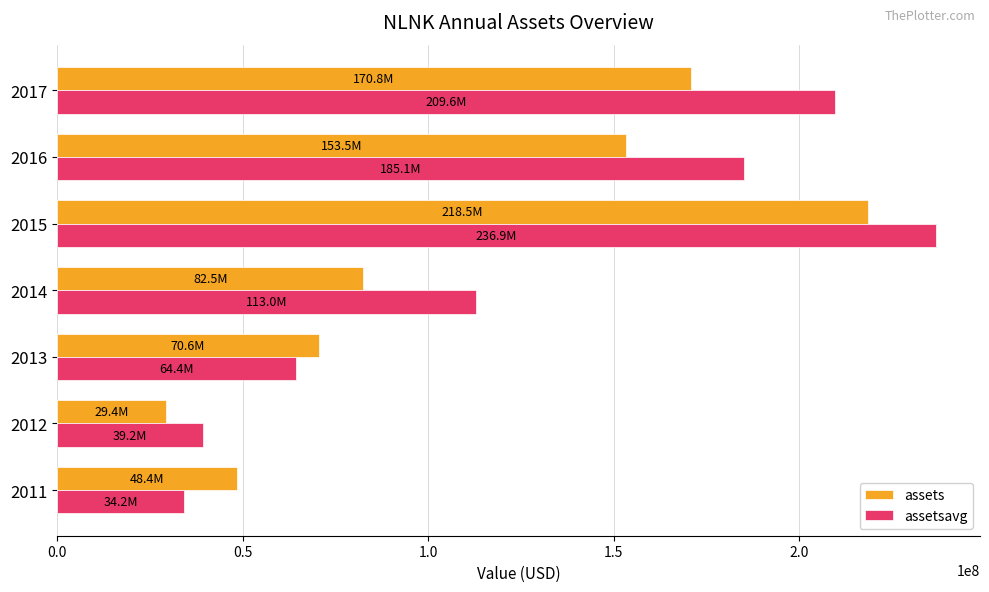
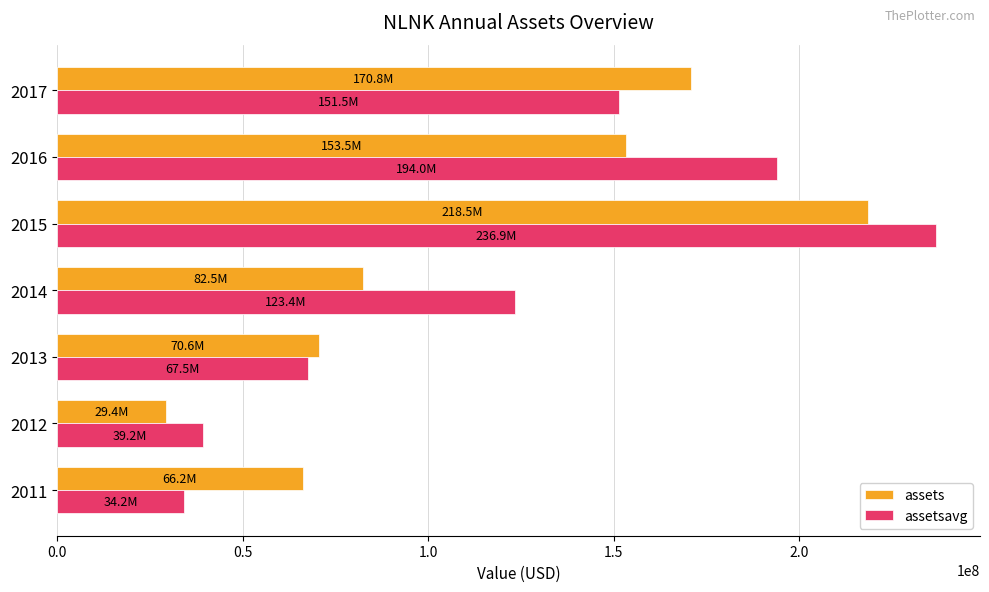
  {
    "assets": {
      "2017": "170.8M",
      "2016": "153.5M",
      "2015": "218.5M",
      "2014": "82.5M",
      "2013": "70.6M",
      "2012": "29.4M",
-     "2011": "48.4M"
+     "2011": "66.2M"
    },
    "assetsavg": {
-     "2017": "209.6M",
-     "2016": "185.1M",
+     "2017": "151.5M",
+     "2016": "194.0M",
      "2015": "236.9M",
-     "2014": "113.0M",
-     "2013": "64.4M",
+     "2014": "123.4M",
+     "2013": "67.5M",
      "2012": "39.2M",
      "2011": "34.2M"
    }
  }
